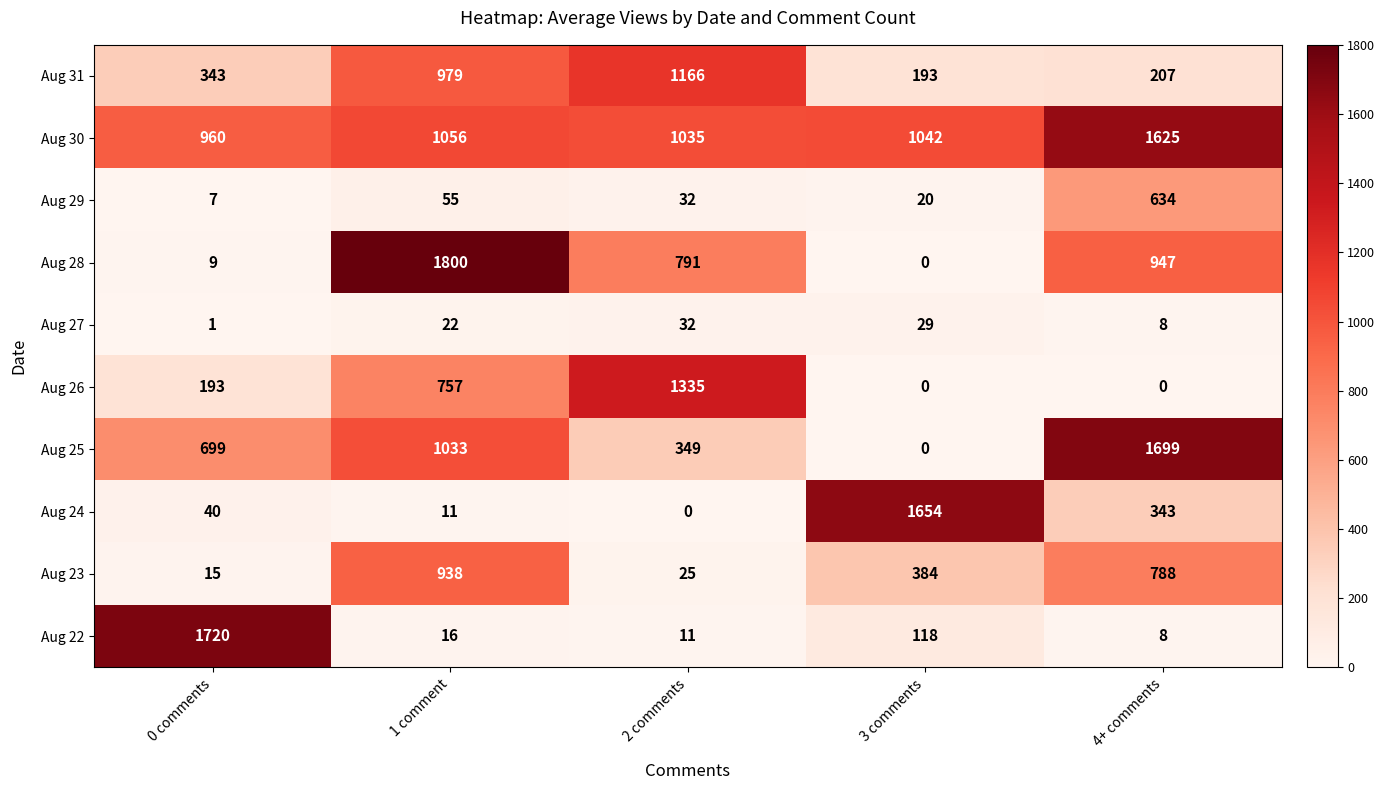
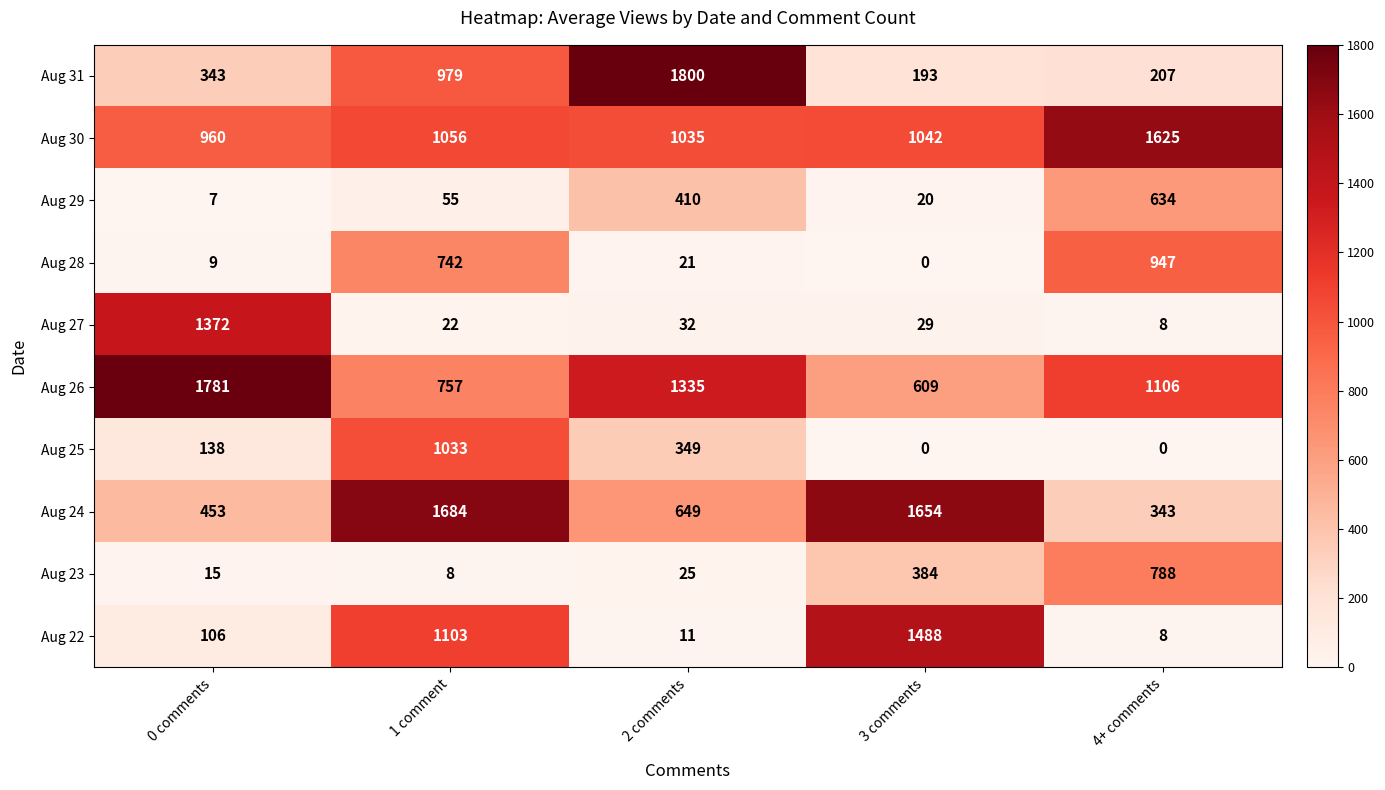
  {
    "Aug 31": {
      "0 comments": 343,
      "1 comment": 979,
-     "2 comments": 1166,
+     "2 comments": 1800,
      "3 comments": 193,
      "4+ comments": 207
    },
    "Aug 30": {
      "0 comments": 960,
      "1 comment": 1056,
      "2 comments": 1035,
      "3 comments": 1042,
      "4+ comments": 1625
    },
    "Aug 29": {
      "0 comments": 7,
      "1 comment": 55,
-     "2 comments": 32,
+     "2 comments": 410,
      "3 comments": 20,
      "4+ comments": 634
    },
    "Aug 28": {
      "0 comments": 9,
-     "1 comment": 1800,
-     "2 comments": 791,
+     "1 comment": 742,
+     "2 comments": 21,
      "3 comments": 0,
      "4+ comments": 947
    },
    "Aug 27": {
-     "0 comments": 1,
+     "0 comments": 1372,
      "1 comment": 22,
      "2 comments": 32,
      "3 comments": 29,
      "4+ comments": 8
    },
    "Aug 26": {
-     "0 comments": 193,
+     "0 comments": 1781,
      "1 comment": 757,
      "2 comments": 1335,
-     "3 comments": 0,
-     "4+ comments": 0
+     "3 comments": 609,
+     "4+ comments": 1106
    },
    "Aug 25": {
-     "0 comments": 699,
+     "0 comments": 138,
      "1 comment": 1033,
      "2 comments": 349,
      "3 comments": 0,
-     "4+ comments": 1699
+     "4+ comments": 0
    },
    "Aug 24": {
-     "0 comments": 40,
-     "1 comment": 11,
-     "2 comments": 0,
+     "0 comments": 453,
+     "1 comment": 1684,
+     "2 comments": 649,
      "3 comments": 1654,
      "4+ comments": 343
    },
    "Aug 23": {
      "0 comments": 15,
-     "1 comment": 938,
+     "1 comment": 8,
      "2 comments": 25,
      "3 comments": 384,
      "4+ comments": 788
    },
    "Aug 22": {
-     "0 comments": 1720,
-     "1 comment": 16,
+     "0 comments": 106,
+     "1 comment": 1103,
      "2 comments": 11,
-     "3 comments": 118,
+     "3 comments": 1488,
      "4+ comments": 8
    }
  }
